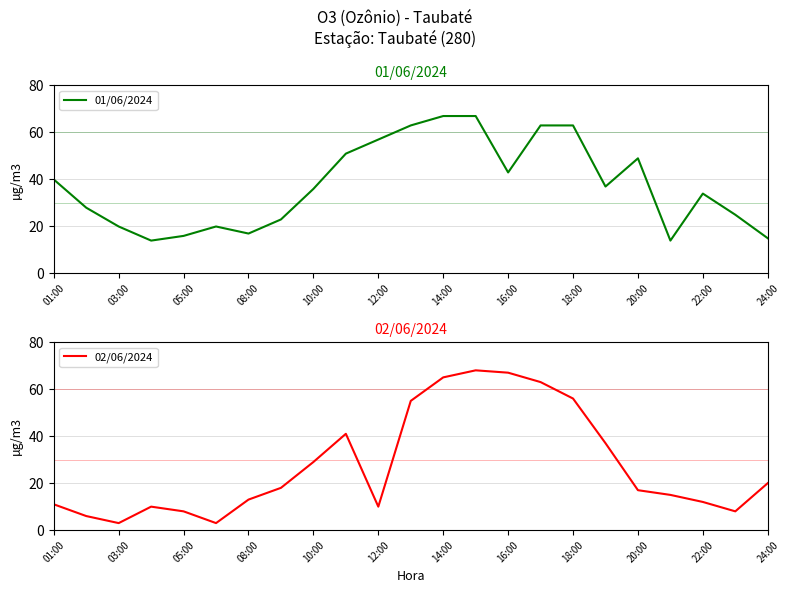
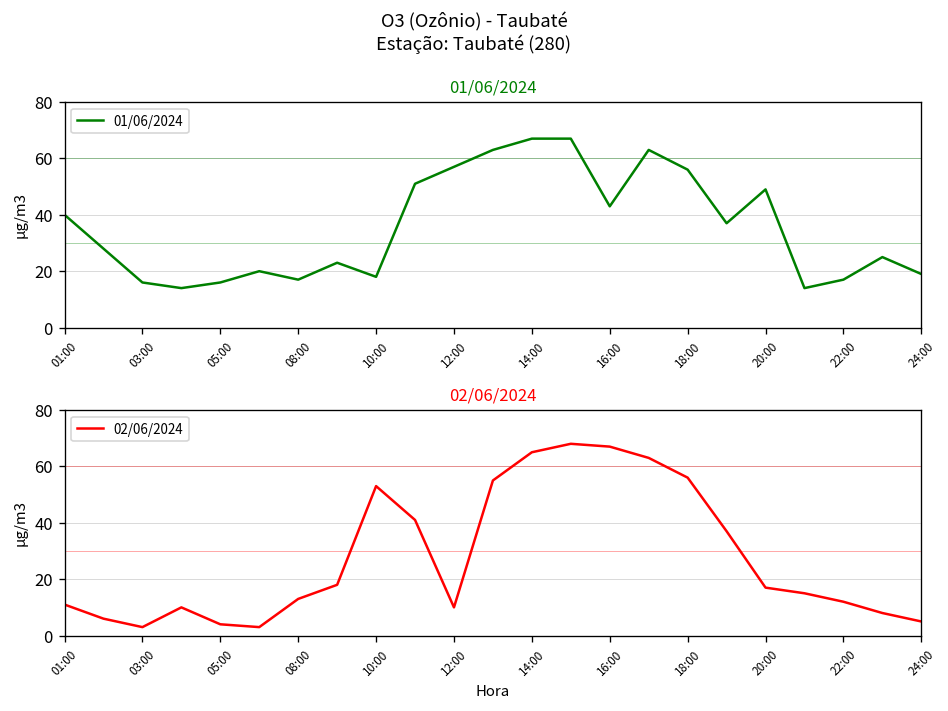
  {
    "01/06/2024": {
      "01:00": 40,
-     "03:00": 20,
+     "03:00": 16,
      "05:00": 16,
      "08:00": 17,
-     "10:00": 36,
+     "10:00": 18,
      "12:00": 57,
      "14:00": 67,
      "16:00": 43,
-     "18:00": 63,
+     "18:00": 56,
      "20:00": 49,
-     "22:00": 34,
-     "24:00": 15
+     "22:00": 17,
+     "24:00": 19
    },
    "02/06/2024": {
      "01:00": 11,
      "03:00": 3,
-     "05:00": 8,
+     "05:00": 4,
      "08:00": 13,
-     "10:00": 29,
+     "10:00": 53,
      "12:00": 10,
      "14:00": 65,
      "16:00": 67,
      "18:00": 56,
      "20:00": 17,
      "22:00": 12,
-     "24:00": 20
+     "24:00": 5
    }
  }
